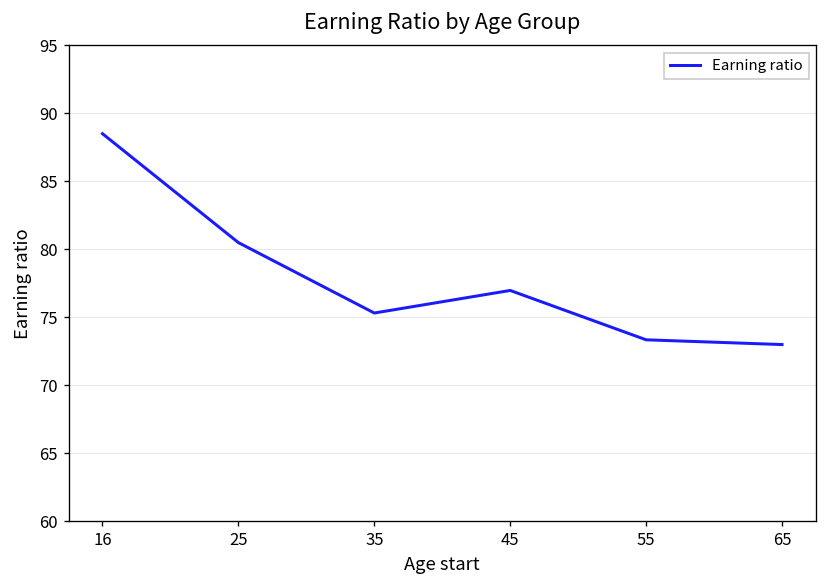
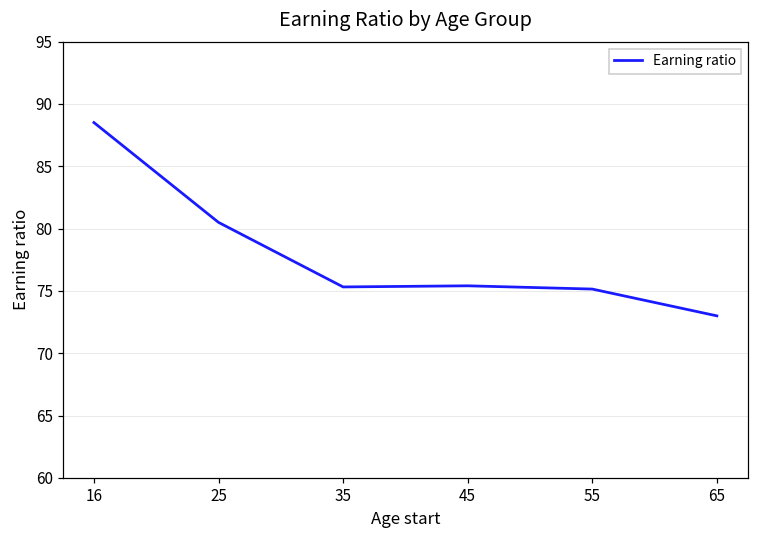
  {
    "16": 88.5,
    "25": 80.5,
    "35": 75.3,
-   "45": 77.0,
-   "55": 73.4,
+   "45": 75.4,
+   "55": 75.2,
    "65": 73.0
  }
